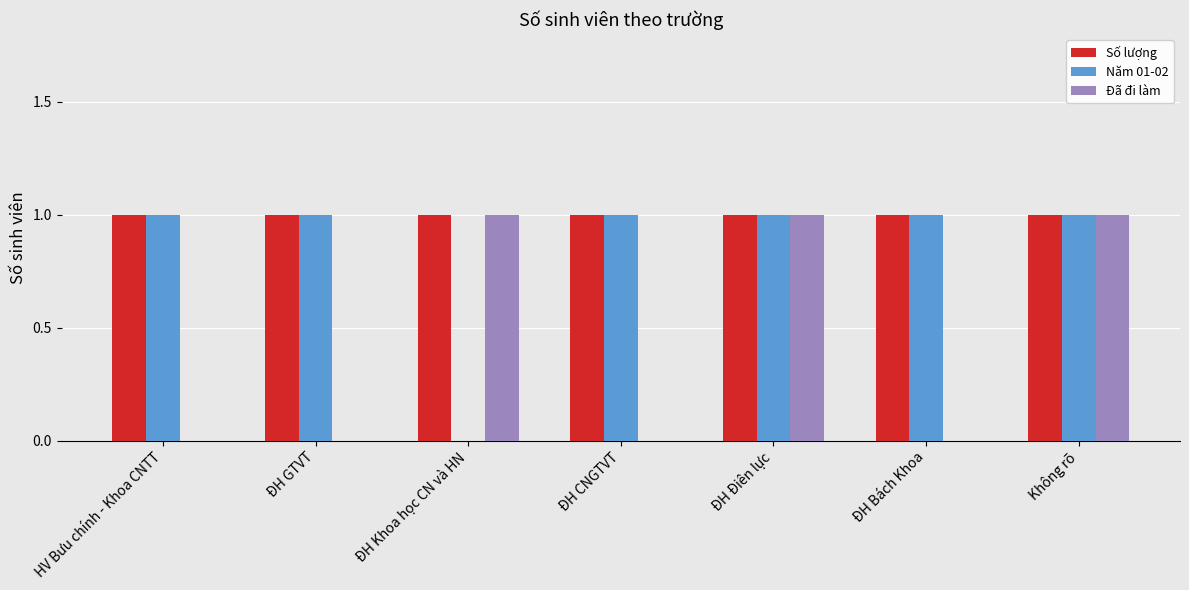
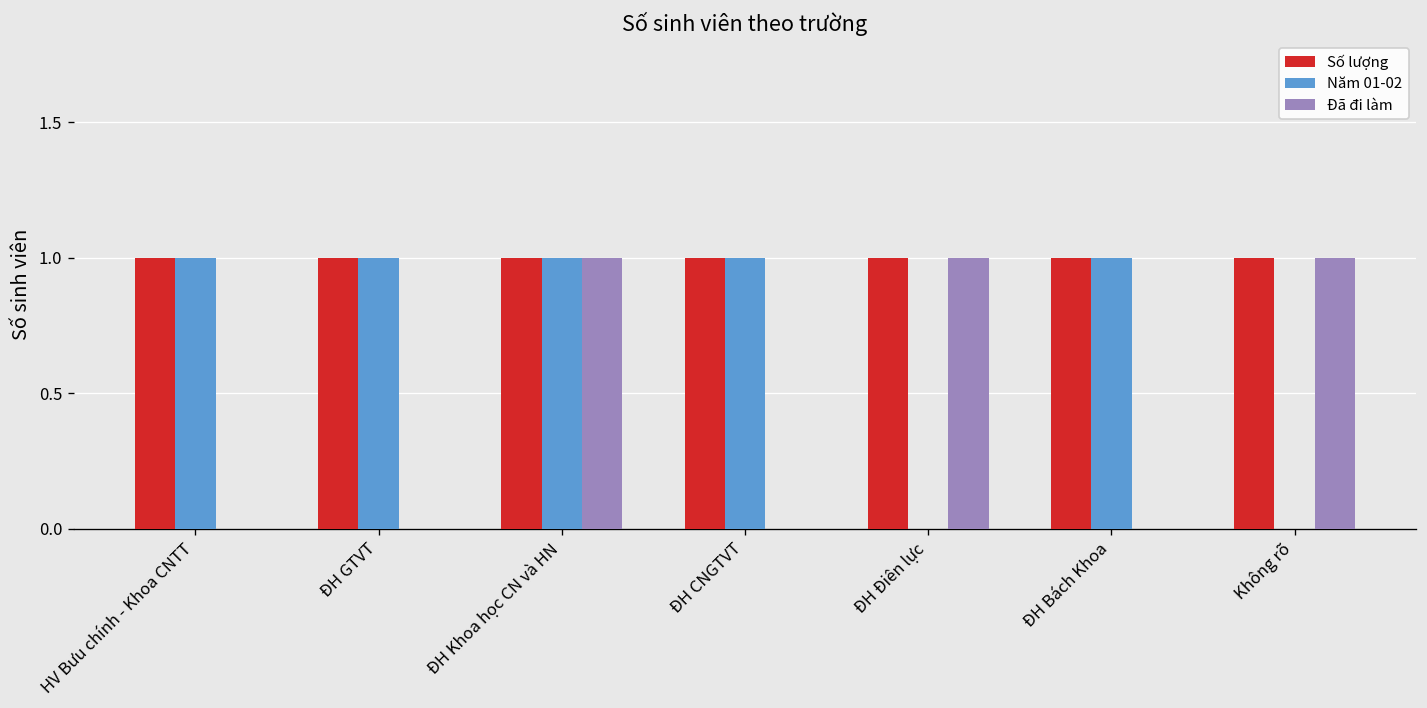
  {
    "Số lượng": {
      "HV Bưu chính - Khoa CNTT": 1,
      "ĐH GTVT": 1,
      "ĐH Khoa học CN và HN": 1,
      "ĐH CNGTVT": 1,
      "ĐH Điên lực": 1,
      "ĐH Bách Khoa": 1,
      "Không rõ": 1
    },
    "Năm 01-02": {
      "HV Bưu chính - Khoa CNTT": 1,
      "ĐH GTVT": 1,
-     "ĐH Khoa học CN và HN": 0,
+     "ĐH Khoa học CN và HN": 1,
      "ĐH CNGTVT": 1,
-     "ĐH Điên lực": 1,
+     "ĐH Điên lực": 0,
      "ĐH Bách Khoa": 1,
-     "Không rõ": 1
+     "Không rõ": 0
    },
    "Đã đi làm": {
      "HV Bưu chính - Khoa CNTT": 0,
      "ĐH GTVT": 0,
      "ĐH Khoa học CN và HN": 1,
      "ĐH CNGTVT": 0,
      "ĐH Điên lực": 1,
      "ĐH Bách Khoa": 0,
      "Không rõ": 1
    }
  }
